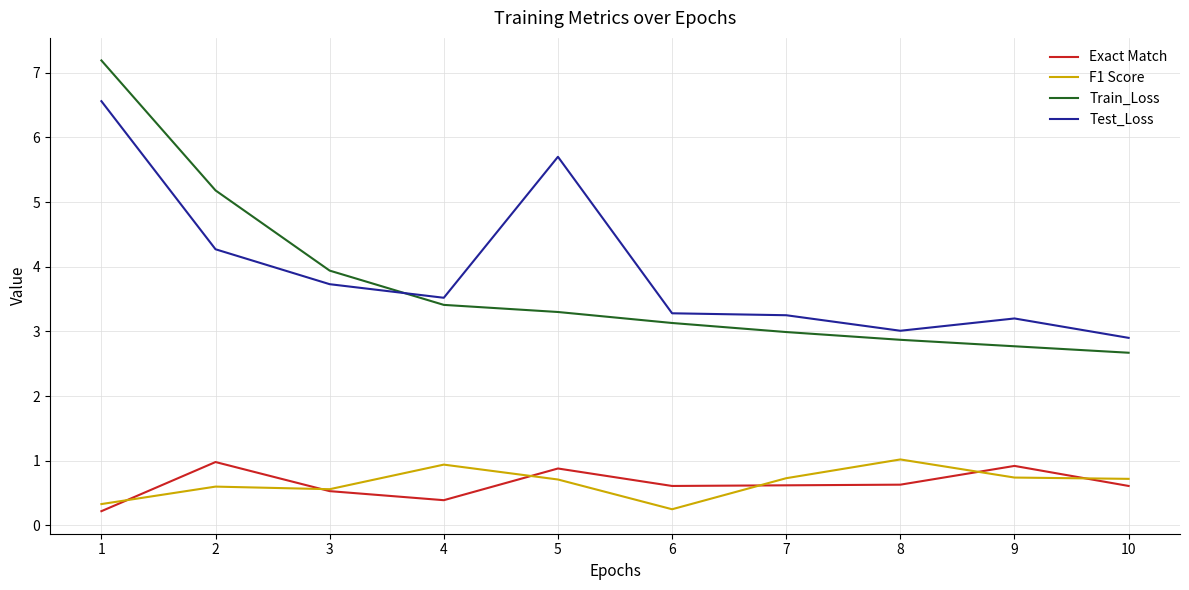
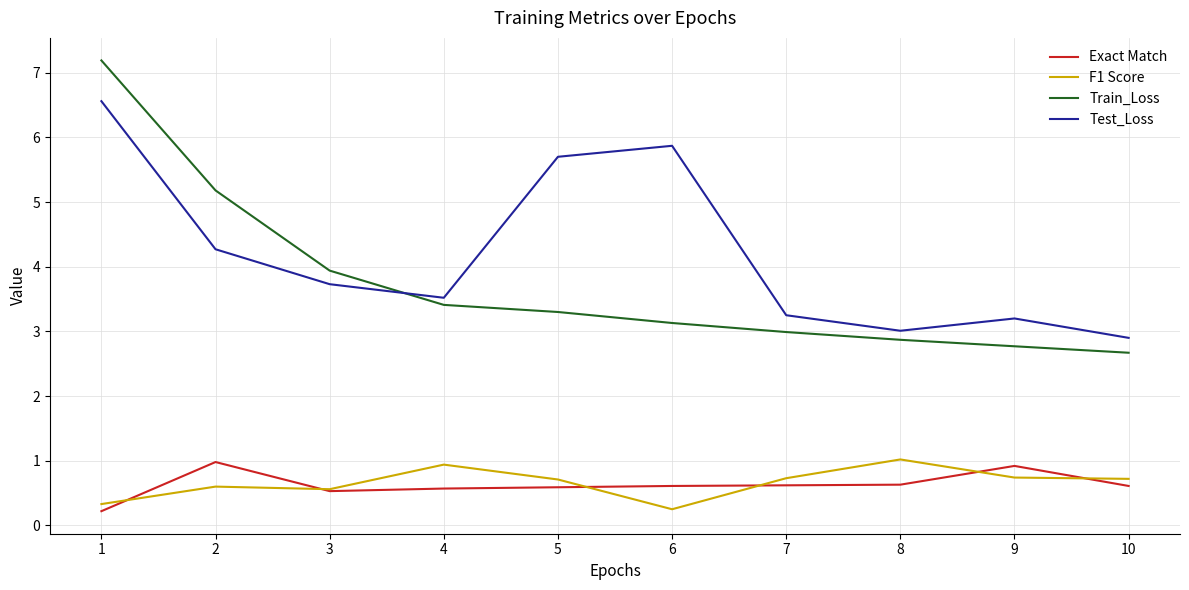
  {
    "Exact Match": {
      "1": 0.2,
      "2": 1.0,
-     "4": 0.4,
-     "5": 0.9,
+     "4": 0.6,
+     "5": 0.6,
      "6": 0.6,
      "7": 0.6,
      "8": 0.6,
      "9": 0.9,
      "10": 0.6
    },
    "F1 Score": {
      "1": 0.3,
      "2": 0.6,
      "4": 0.9,
      "5": 0.7,
      "6": 0.3,
      "7": 0.7,
      "8": 1.0,
      "9": 0.7,
      "10": 0.7
    },
    "Train_Loss": {
      "1": 7.2,
      "2": 5.2,
      "3": 3.9,
      "4": 3.4,
      "5": 3.3,
      "6": 3.1,
      "7": 3.0,
      "8": 2.9,
      "9": 2.8,
      "10": 2.7
    },
    "Test_Loss": {
      "1": 6.6,
      "2": 4.3,
      "3": 3.7,
      "4": 3.5,
      "5": 5.7,
-     "6": 3.3,
+     "6": 5.9,
      "7": 3.3,
      "8": 3.0,
      "9": 3.2,
      "10": 2.9
    }
  }
